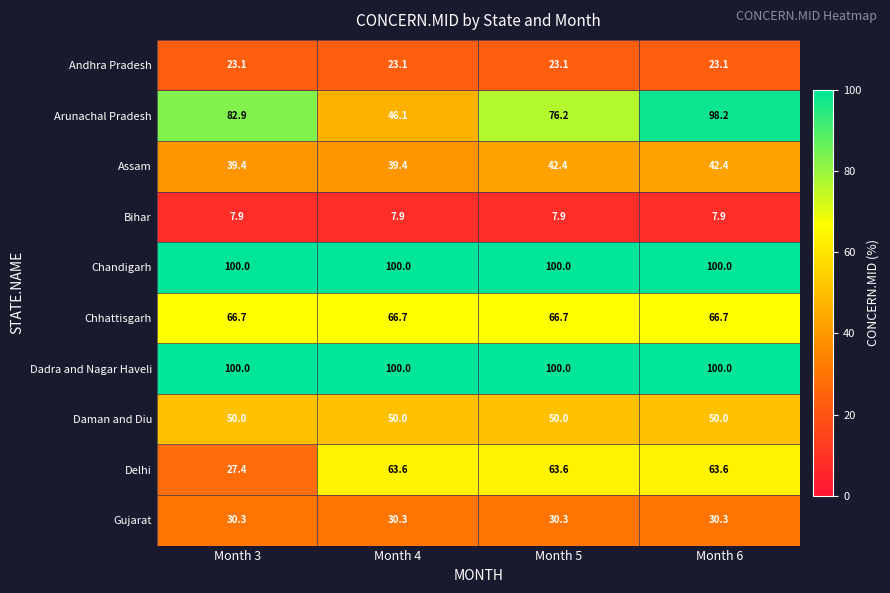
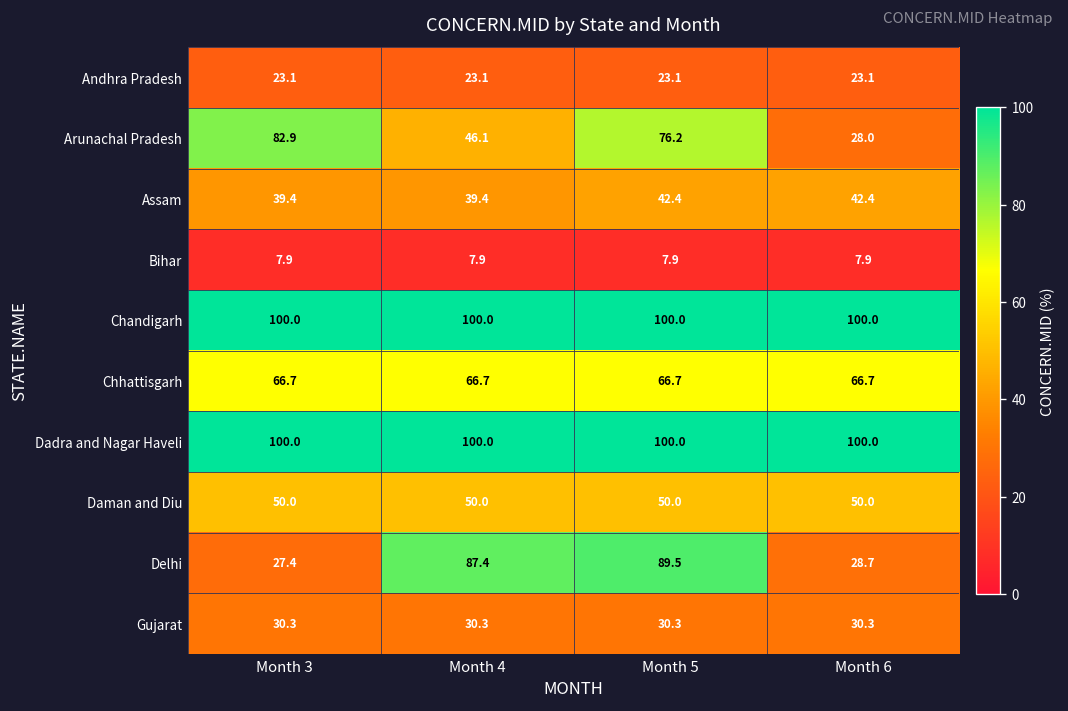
  {
    "Andhra Pradesh": {
      "Month 3": 23.1,
      "Month 4": 23.1,
      "Month 5": 23.1,
      "Month 6": 23.1
    },
    "Arunachal Pradesh": {
      "Month 3": 82.9,
      "Month 4": 46.1,
      "Month 5": 76.2,
-     "Month 6": 98.2
+     "Month 6": 28.0
    },
    "Assam": {
      "Month 3": 39.4,
      "Month 4": 39.4,
      "Month 5": 42.4,
      "Month 6": 42.4
    },
    "Bihar": {
      "Month 3": 7.9,
      "Month 4": 7.9,
      "Month 5": 7.9,
      "Month 6": 7.9
    },
    "Chandigarh": {
      "Month 3": 100.0,
      "Month 4": 100.0,
      "Month 5": 100.0,
      "Month 6": 100.0
    },
    "Chhattisgarh": {
      "Month 3": 66.7,
      "Month 4": 66.7,
      "Month 5": 66.7,
      "Month 6": 66.7
    },
    "Dadra and Nagar Haveli": {
      "Month 3": 100.0,
      "Month 4": 100.0,
      "Month 5": 100.0,
      "Month 6": 100.0
    },
    "Daman and Diu": {
      "Month 3": 50.0,
      "Month 4": 50.0,
      "Month 5": 50.0,
      "Month 6": 50.0
    },
    "Delhi": {
      "Month 3": 27.4,
-     "Month 4": 63.6,
-     "Month 5": 63.6,
-     "Month 6": 63.6
+     "Month 4": 87.4,
+     "Month 5": 89.5,
+     "Month 6": 28.7
    },
    "Gujarat": {
      "Month 3": 30.3,
      "Month 4": 30.3,
      "Month 5": 30.3,
      "Month 6": 30.3
    }
  }
